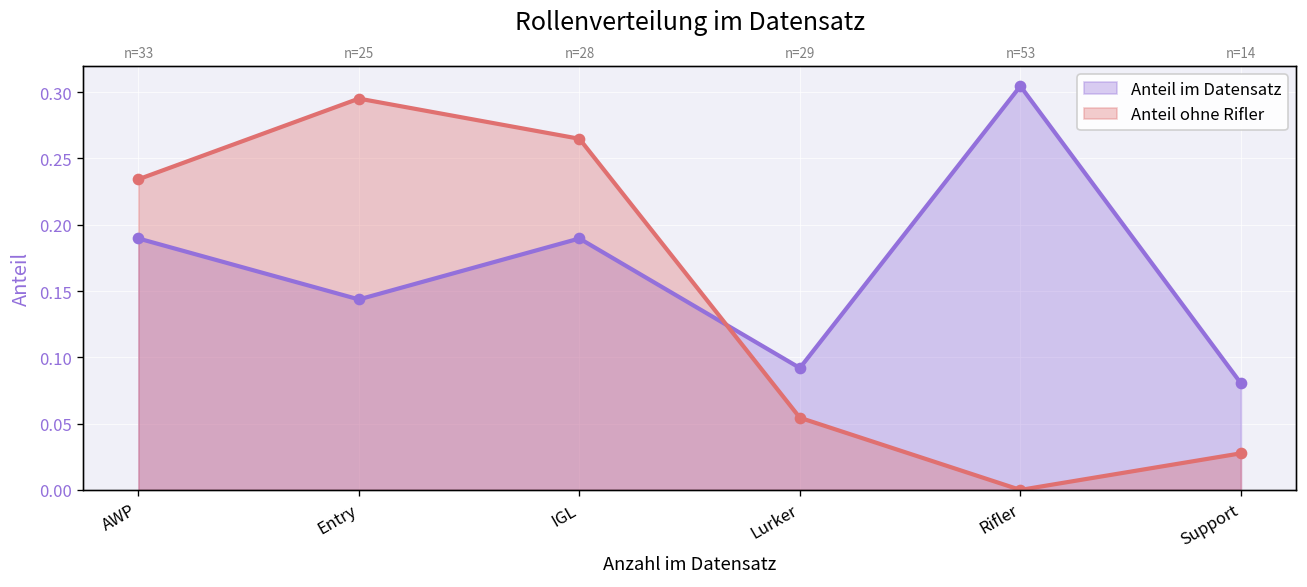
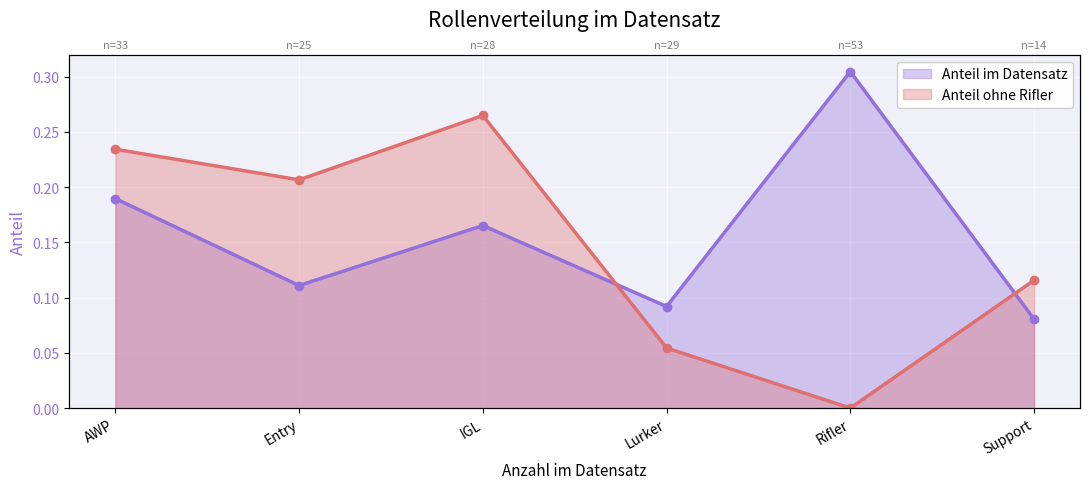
  {
    "Anteil im Datensatz": {
      "AWP": 0.190,
-     "Entry": 0.144,
-     "IGL": 0.190,
+     "Entry": 0.111,
+     "IGL": 0.165,
      "Lurker": 0.092,
      "Rifler": 0.305,
      "Support": 0.080
    },
    "Anteil ohne Rifler": {
      "AWP": 0.234,
-     "Entry": 0.295,
+     "Entry": 0.207,
      "IGL": 0.265,
      "Lurker": 0.054,
      "Rifler": 0.000,
-     "Support": 0.028
+     "Support": 0.116
    }
  }
